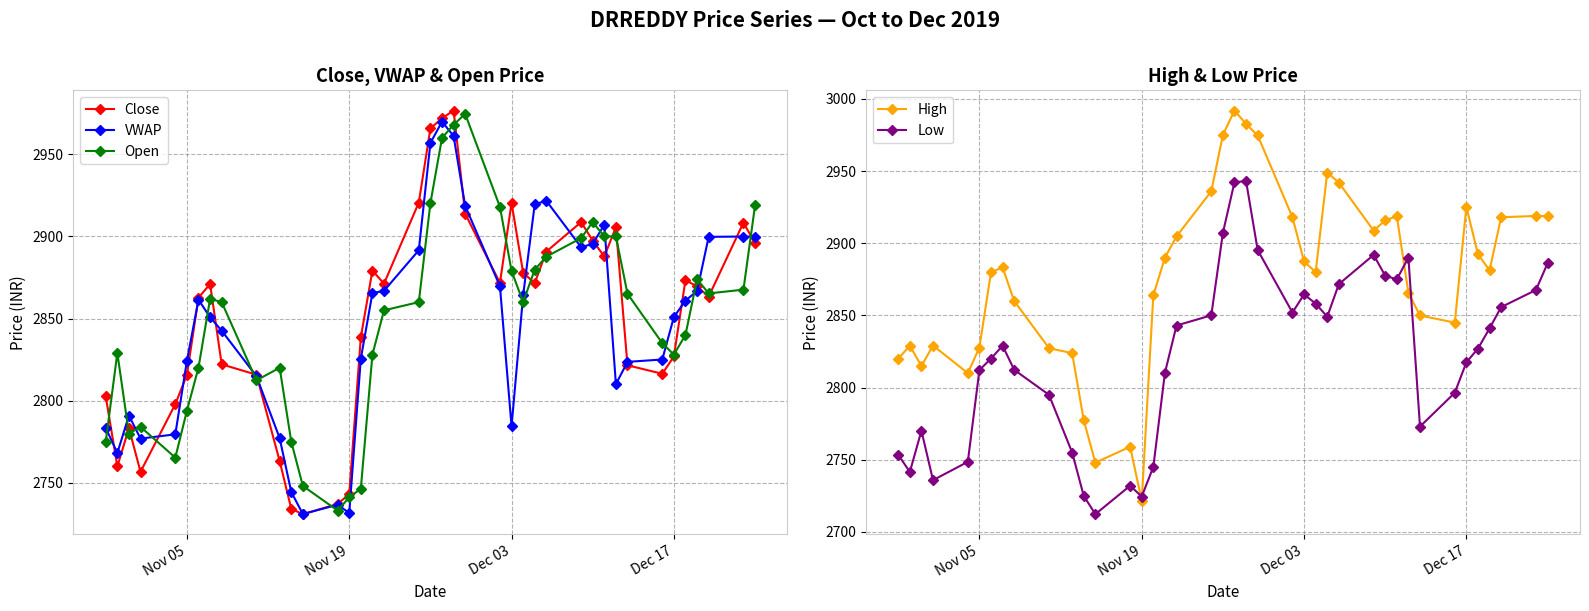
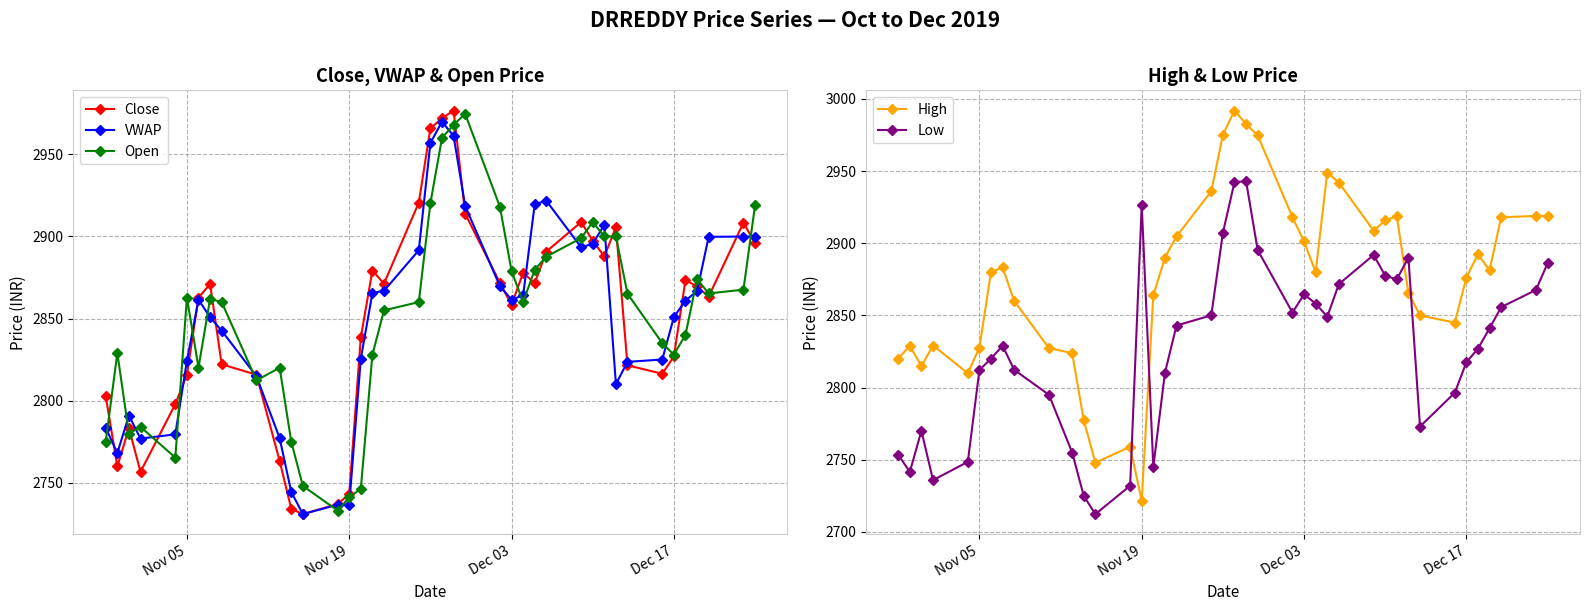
  {
    "Close, VWAP & Open Price": {
      "Close": {
        "Nov 05": 2816,
        "Nov 19": 2743,
-       "Dec 03": 2920
+       "Dec 03": 2858
      },
      "VWAP": {
        "Nov 05": 2824,
-       "Nov 19": 2731,
-       "Dec 03": 2784,
+       "Nov 19": 2737,
+       "Dec 03": 2862,
        "Dec 17": 2851
      },
      "Open": {
-       "Nov 05": 2794,
+       "Nov 05": 2863,
        "Nov 19": 2741,
        "Dec 03": 2879
      }
    },
    "High & Low Price": {
      "High": {
        "Nov 05": 2828,
        "Nov 19": 2722,
-       "Dec 03": 2887,
-       "Dec 17": 2925
+       "Dec 03": 2901,
+       "Dec 17": 2876
      },
      "Low": {
        "Nov 05": 2812,
-       "Nov 19": 2725,
+       "Nov 19": 2927,
        "Dec 03": 2865,
        "Dec 17": 2818
      }
    }
  }
